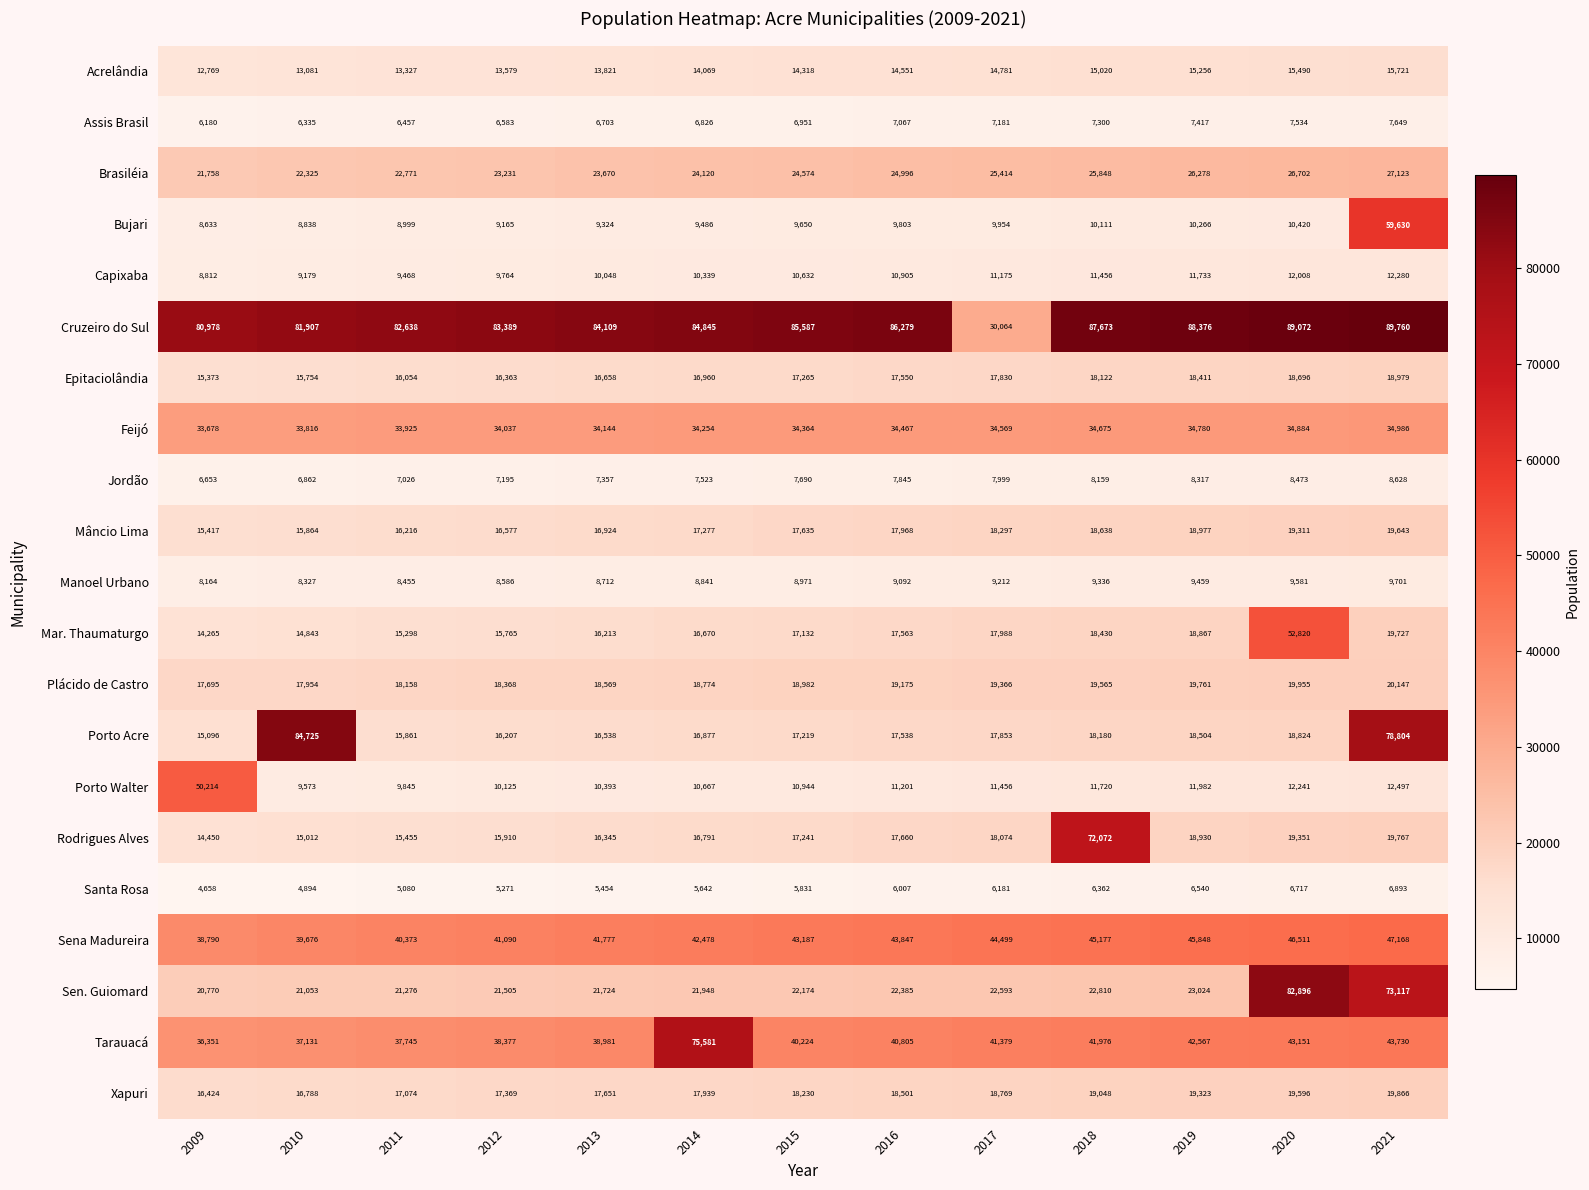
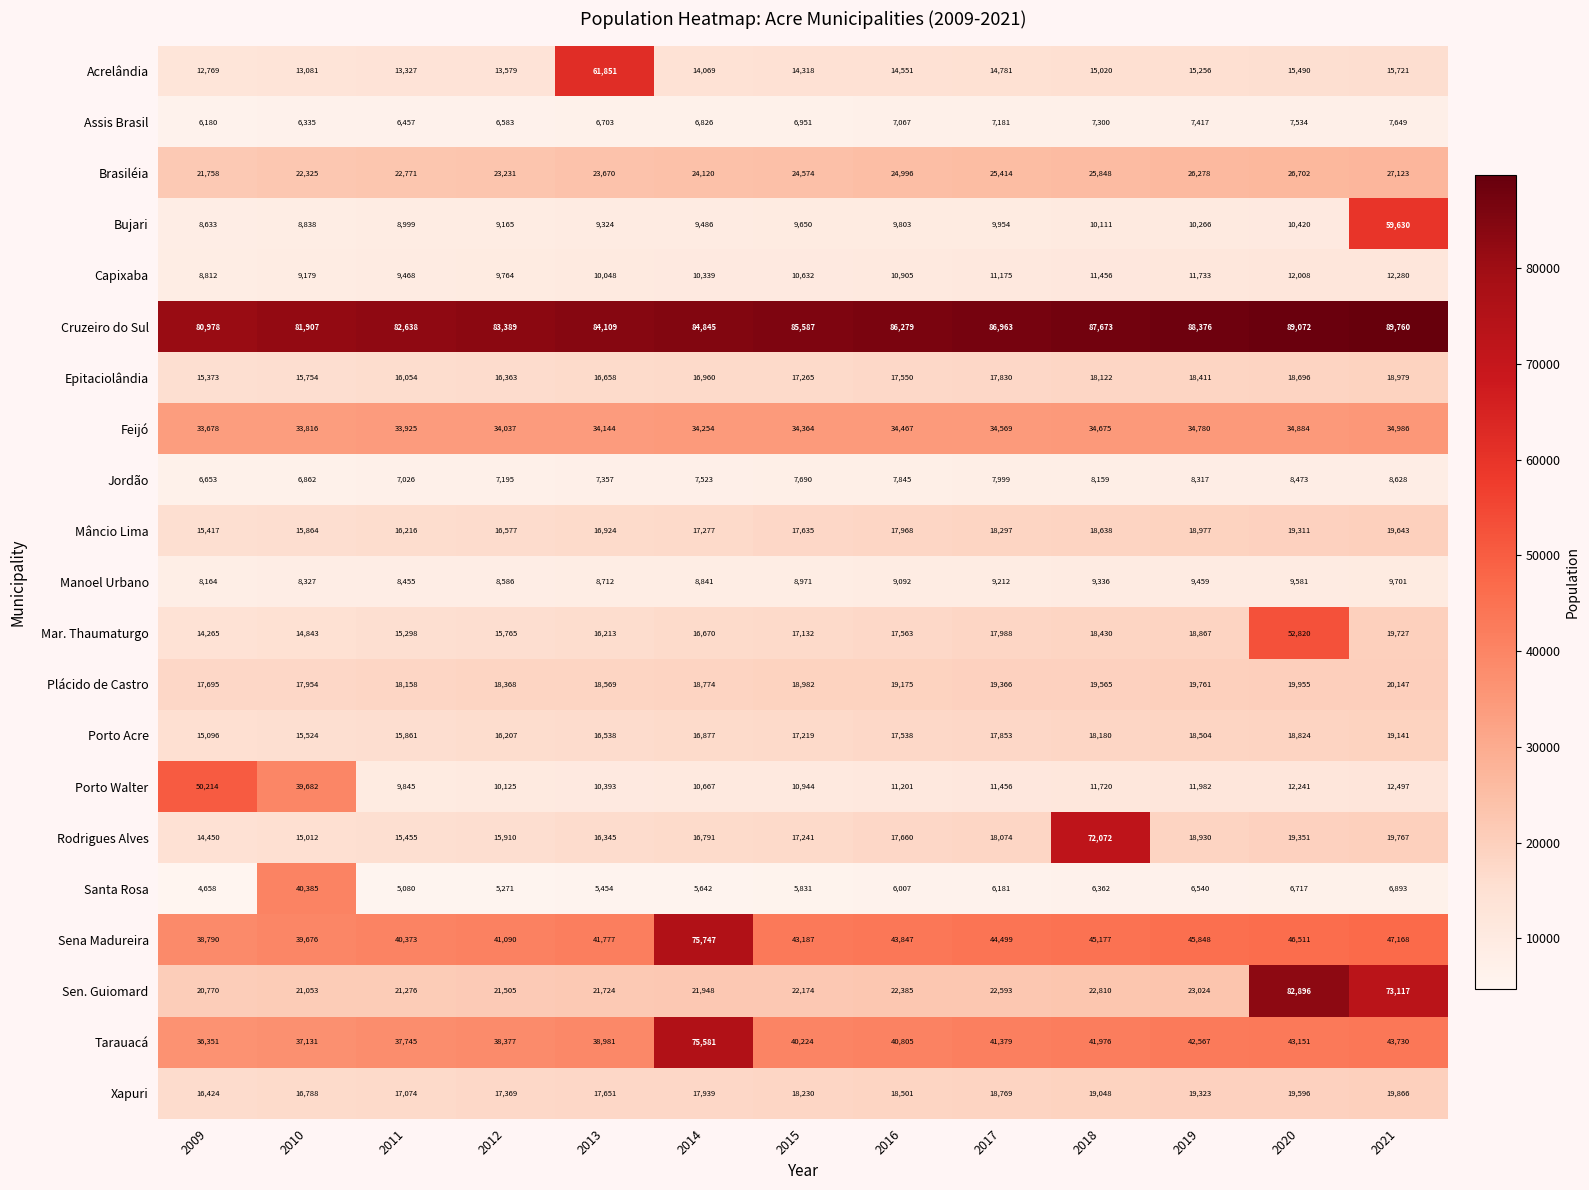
  {
    "Acrelândia": {
      "2009": "12,769",
      "2010": "13,081",
      "2011": "13,327",
      "2012": "13,579",
-     "2013": "13,821",
+     "2013": "61,851",
      "2014": "14,069",
      "2015": "14,318",
      "2016": "14,551",
      "2017": "14,781",
      "2018": "15,020",
      "2019": "15,256",
      "2020": "15,490",
      "2021": "15,721"
    },
    "Cruzeiro do Sul": {
      "2009": "80,978",
      "2010": "81,907",
      "2011": "82,638",
      "2012": "83,389",
      "2013": "84,109",
      "2014": "84,845",
      "2015": "85,587",
      "2016": "86,279",
-     "2017": "30,064",
+     "2017": "86,963",
      "2018": "87,673",
      "2019": "88,376",
      "2020": "89,072",
      "2021": "89,760"
    },
    "Porto Acre": {
      "2009": "15,096",
-     "2010": "84,725",
+     "2010": "15,524",
      "2011": "15,861",
      "2012": "16,207",
      "2013": "16,538",
      "2014": "16,877",
      "2015": "17,219",
      "2016": "17,538",
      "2017": "17,853",
      "2018": "18,180",
      "2019": "18,504",
      "2020": "18,824",
-     "2021": "78,804"
+     "2021": "19,141"
    },
    "Porto Walter": {
      "2009": "50,214",
-     "2010": "9,573",
+     "2010": "39,682",
      "2011": "9,845",
      "2012": "10,125",
      "2013": "10,393",
      "2014": "10,667",
      "2015": "10,944",
      "2016": "11,201",
      "2017": "11,456",
      "2018": "11,720",
      "2019": "11,982",
      "2020": "12,241",
      "2021": "12,497"
    },
    "Santa Rosa": {
      "2009": "4,658",
-     "2010": "4,894",
+     "2010": "40,385",
      "2011": "5,080",
      "2012": "5,271",
      "2013": "5,454",
      "2014": "5,642",
      "2015": "5,831",
      "2016": "6,007",
      "2017": "6,181",
      "2018": "6,362",
      "2019": "6,540",
      "2020": "6,717",
      "2021": "6,893"
    },
    "Sena Madureira": {
      "2009": "38,790",
      "2010": "39,676",
      "2011": "40,373",
      "2012": "41,090",
      "2013": "41,777",
-     "2014": "42,478",
+     "2014": "75,747",
      "2015": "43,187",
      "2016": "43,847",
      "2017": "44,499",
      "2018": "45,177",
      "2019": "45,848",
      "2020": "46,511",
      "2021": "47,168"
    }
  }
